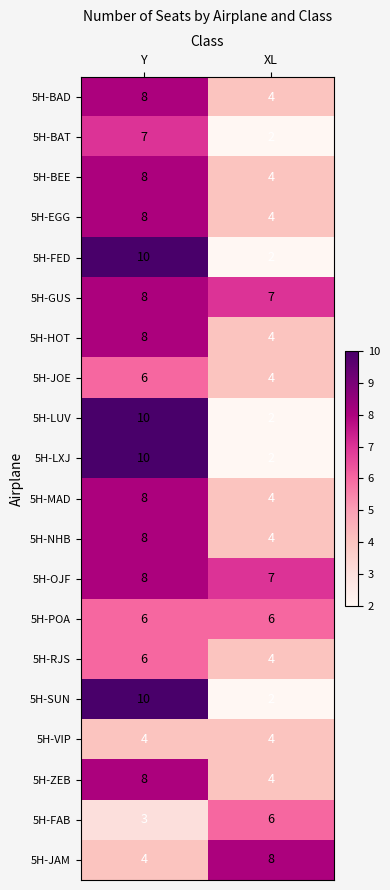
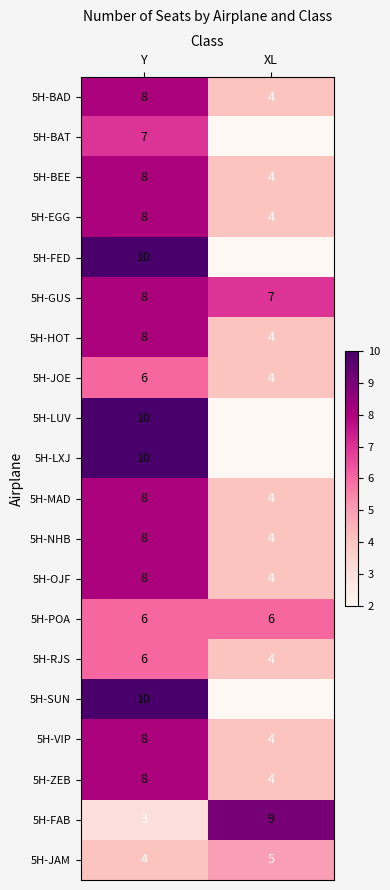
  {
    "5H-BAD": {
      "Y": 8,
      "XL": 4
    },
    "5H-BAT": {
      "Y": 7
    },
    "5H-BEE": {
      "Y": 8,
      "XL": 4
    },
    "5H-EGG": {
      "Y": 8,
      "XL": 4
    },
    "5H-FED": {
      "Y": 10
    },
    "5H-GUS": {
      "Y": 8,
      "XL": 7
    },
    "5H-HOT": {
      "Y": 8,
      "XL": 4
    },
    "5H-JOE": {
      "Y": 6,
      "XL": 4
    },
    "5H-LUV": {
      "Y": 10
    },
    "5H-LXJ": {
      "Y": 10
    },
    "5H-MAD": {
      "Y": 8,
      "XL": 4
    },
    "5H-NHB": {
      "Y": 8,
      "XL": 4
    },
    "5H-OJF": {
      "Y": 8,
-     "XL": 7
+     "XL": 4
    },
    "5H-POA": {
      "Y": 6,
      "XL": 6
    },
    "5H-RJS": {
      "Y": 6,
      "XL": 4
    },
    "5H-SUN": {
      "Y": 10
    },
    "5H-VIP": {
-     "Y": 4,
+     "Y": 8,
      "XL": 4
    },
    "5H-ZEB": {
      "Y": 8,
      "XL": 4
    },
    "5H-FAB": {
-     "XL": 6
+     "XL": 9
    },
    "5H-JAM": {
      "Y": 4,
-     "XL": 8
+     "XL": 5
    }
  }
